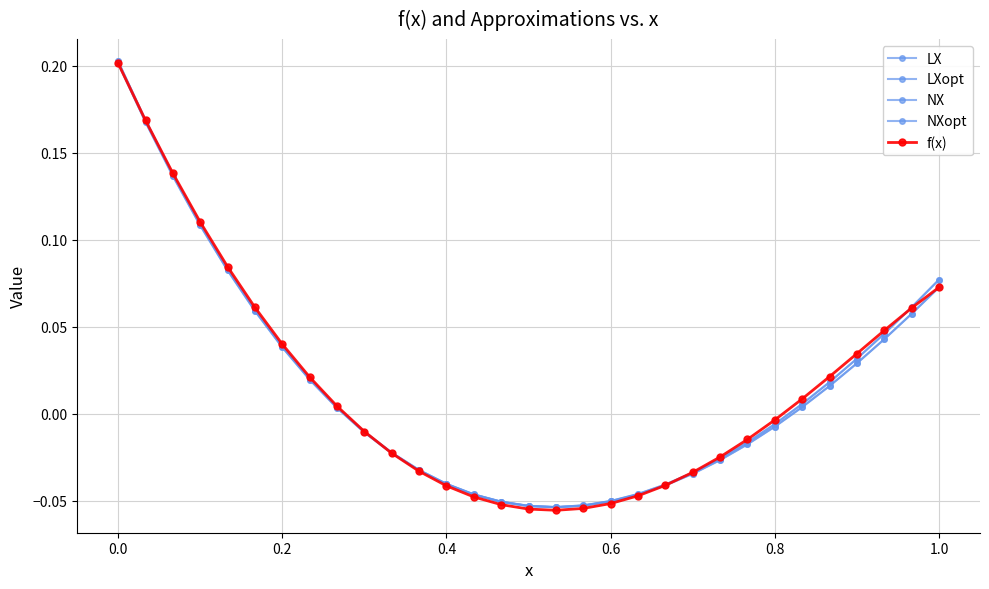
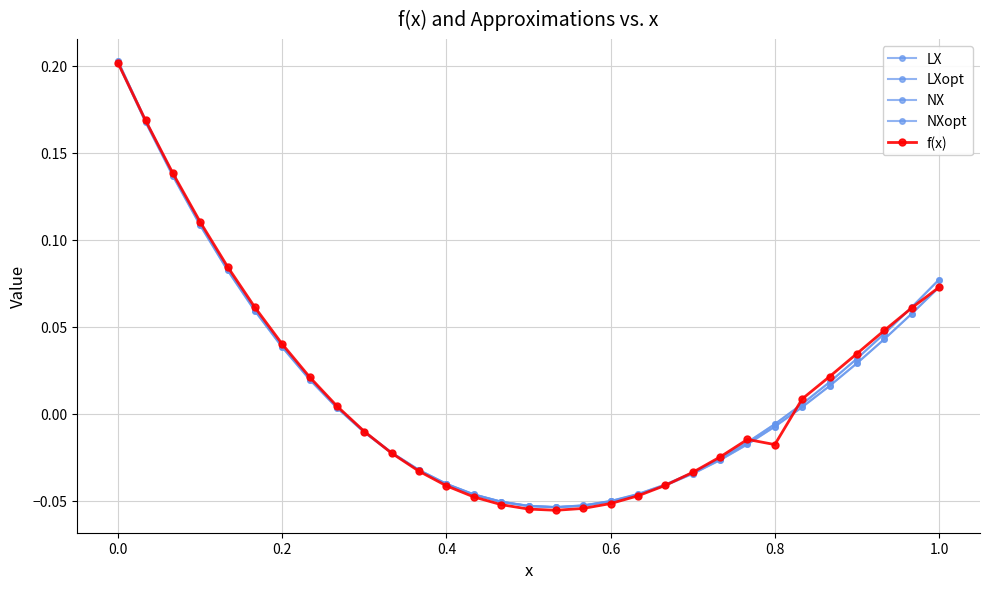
  {
    "f(x)": {
-     "0.8": -0.004
+     "0.8": -0.018
    }
  }
